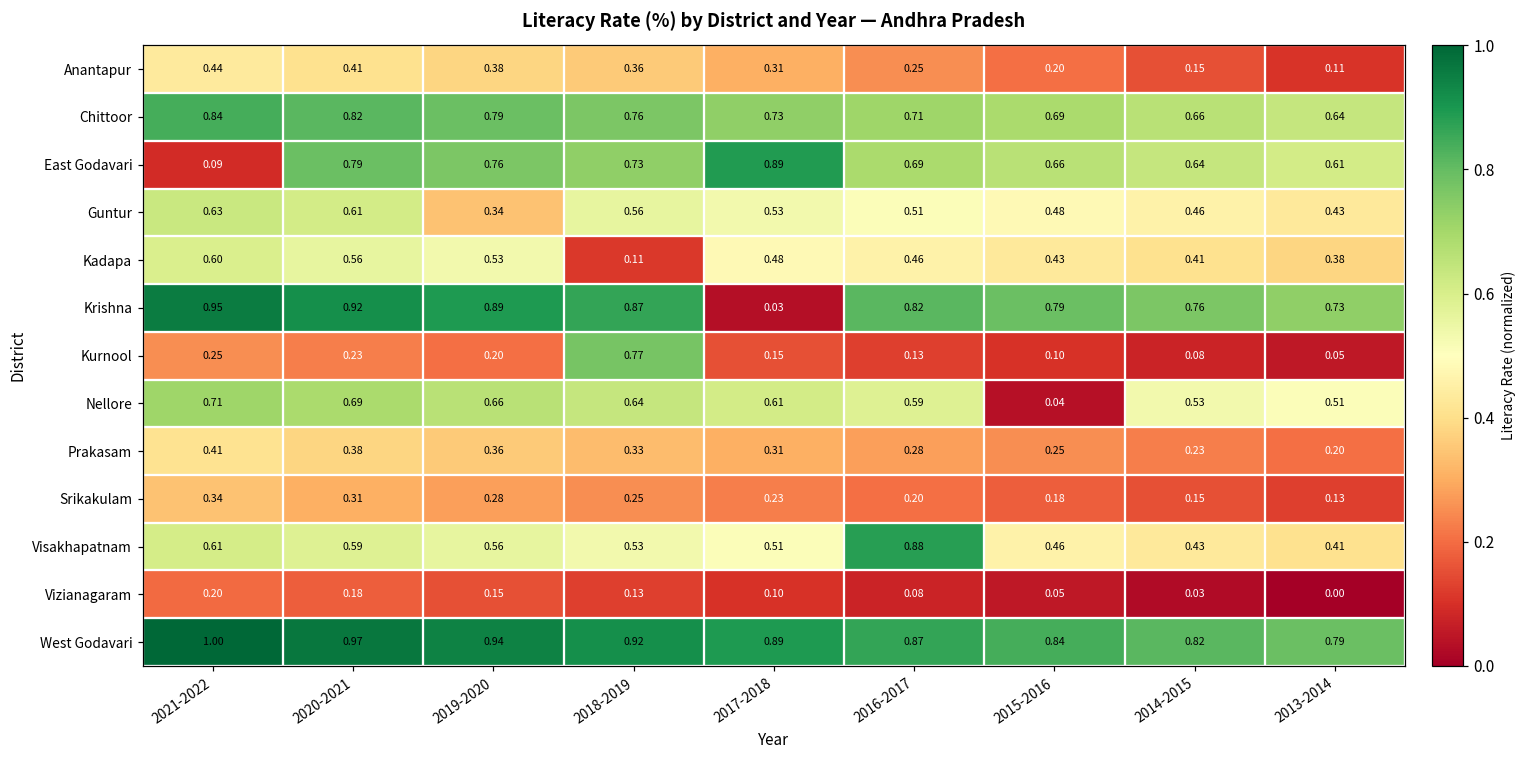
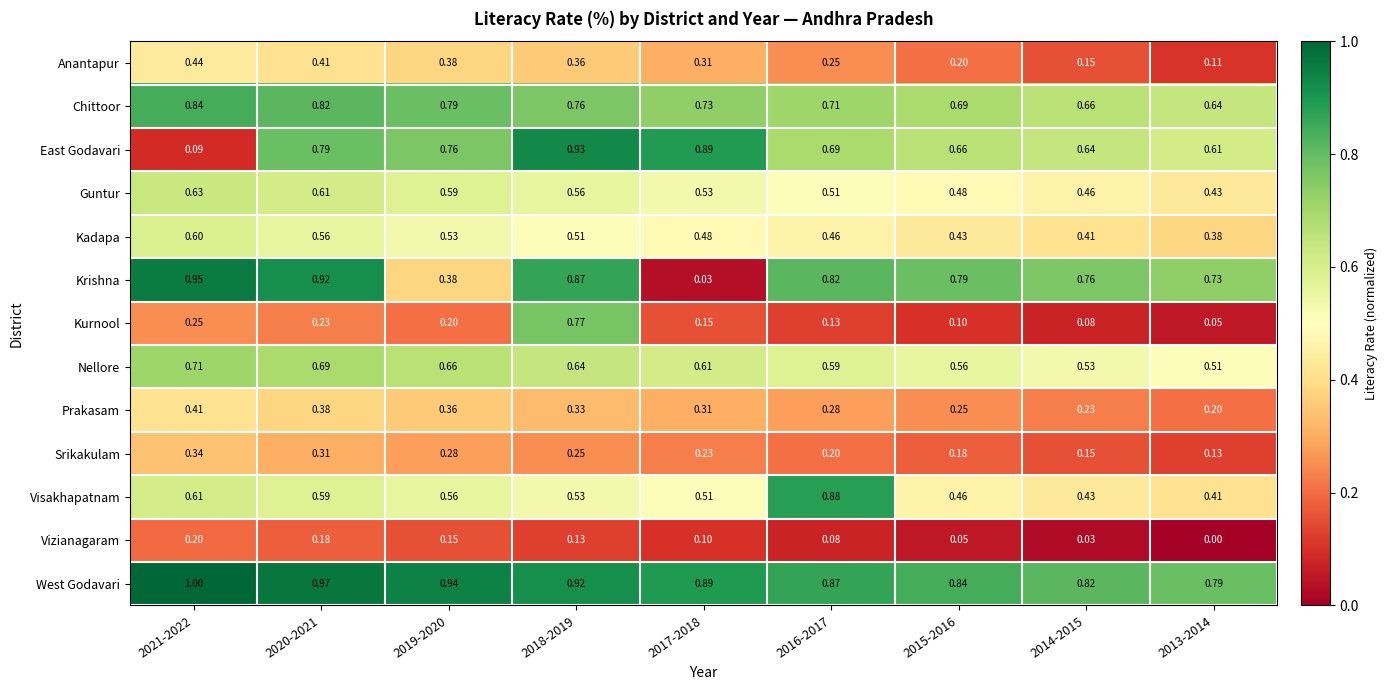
  {
    "Anantapur": {
      "2021-2022": 0.44,
      "2020-2021": 0.41,
      "2019-2020": 0.38,
      "2018-2019": 0.36,
      "2017-2018": 0.31,
      "2016-2017": 0.25,
      "2015-2016": 0.20,
      "2014-2015": 0.15,
      "2013-2014": 0.11
    },
    "Chittoor": {
      "2021-2022": 0.84,
      "2020-2021": 0.82,
      "2019-2020": 0.79,
      "2018-2019": 0.76,
      "2017-2018": 0.73,
      "2016-2017": 0.71,
      "2015-2016": 0.69,
      "2014-2015": 0.66,
      "2013-2014": 0.64
    },
    "East Godavari": {
      "2021-2022": 0.09,
      "2020-2021": 0.79,
      "2019-2020": 0.76,
-     "2018-2019": 0.73,
+     "2018-2019": 0.93,
      "2017-2018": 0.89,
      "2016-2017": 0.69,
      "2015-2016": 0.66,
      "2014-2015": 0.64,
      "2013-2014": 0.61
    },
    "Guntur": {
      "2021-2022": 0.63,
      "2020-2021": 0.61,
-     "2019-2020": 0.34,
+     "2019-2020": 0.59,
      "2018-2019": 0.56,
      "2017-2018": 0.53,
      "2016-2017": 0.51,
      "2015-2016": 0.48,
      "2014-2015": 0.46,
      "2013-2014": 0.43
    },
    "Kadapa": {
      "2021-2022": 0.60,
      "2020-2021": 0.56,
      "2019-2020": 0.53,
-     "2018-2019": 0.11,
+     "2018-2019": 0.51,
      "2017-2018": 0.48,
      "2016-2017": 0.46,
      "2015-2016": 0.43,
      "2014-2015": 0.41,
      "2013-2014": 0.38
    },
    "Krishna": {
      "2021-2022": 0.95,
      "2020-2021": 0.92,
-     "2019-2020": 0.89,
+     "2019-2020": 0.38,
      "2018-2019": 0.87,
      "2017-2018": 0.03,
      "2016-2017": 0.82,
      "2015-2016": 0.79,
      "2014-2015": 0.76,
      "2013-2014": 0.73
    },
    "Kurnool": {
      "2021-2022": 0.25,
      "2020-2021": 0.23,
      "2019-2020": 0.20,
      "2018-2019": 0.77,
      "2017-2018": 0.15,
      "2016-2017": 0.13,
      "2015-2016": 0.10,
      "2014-2015": 0.08,
      "2013-2014": 0.05
    },
    "Nellore": {
      "2021-2022": 0.71,
      "2020-2021": 0.69,
      "2019-2020": 0.66,
      "2018-2019": 0.64,
      "2017-2018": 0.61,
      "2016-2017": 0.59,
-     "2015-2016": 0.04,
+     "2015-2016": 0.56,
      "2014-2015": 0.53,
      "2013-2014": 0.51
    },
    "Prakasam": {
      "2021-2022": 0.41,
      "2020-2021": 0.38,
      "2019-2020": 0.36,
      "2018-2019": 0.33,
      "2017-2018": 0.31,
      "2016-2017": 0.28,
      "2015-2016": 0.25,
      "2014-2015": 0.23,
      "2013-2014": 0.20
    },
    "Srikakulam": {
      "2021-2022": 0.34,
      "2020-2021": 0.31,
      "2019-2020": 0.28,
      "2018-2019": 0.25,
      "2017-2018": 0.23,
      "2016-2017": 0.20,
      "2015-2016": 0.18,
      "2014-2015": 0.15,
      "2013-2014": 0.13
    },
    "Visakhapatnam": {
      "2021-2022": 0.61,
      "2020-2021": 0.59,
      "2019-2020": 0.56,
      "2018-2019": 0.53,
      "2017-2018": 0.51,
      "2016-2017": 0.88,
      "2015-2016": 0.46,
      "2014-2015": 0.43,
      "2013-2014": 0.41
    },
    "Vizianagaram": {
      "2021-2022": 0.20,
      "2020-2021": 0.18,
      "2019-2020": 0.15,
      "2018-2019": 0.13,
      "2017-2018": 0.10,
      "2016-2017": 0.08,
      "2015-2016": 0.05,
      "2014-2015": 0.03,
      "2013-2014": 0.00
    },
    "West Godavari": {
      "2021-2022": 1.00,
      "2020-2021": 0.97,
      "2019-2020": 0.94,
      "2018-2019": 0.92,
      "2017-2018": 0.89,
      "2016-2017": 0.87,
      "2015-2016": 0.84,
      "2014-2015": 0.82,
      "2013-2014": 0.79
    }
  }
